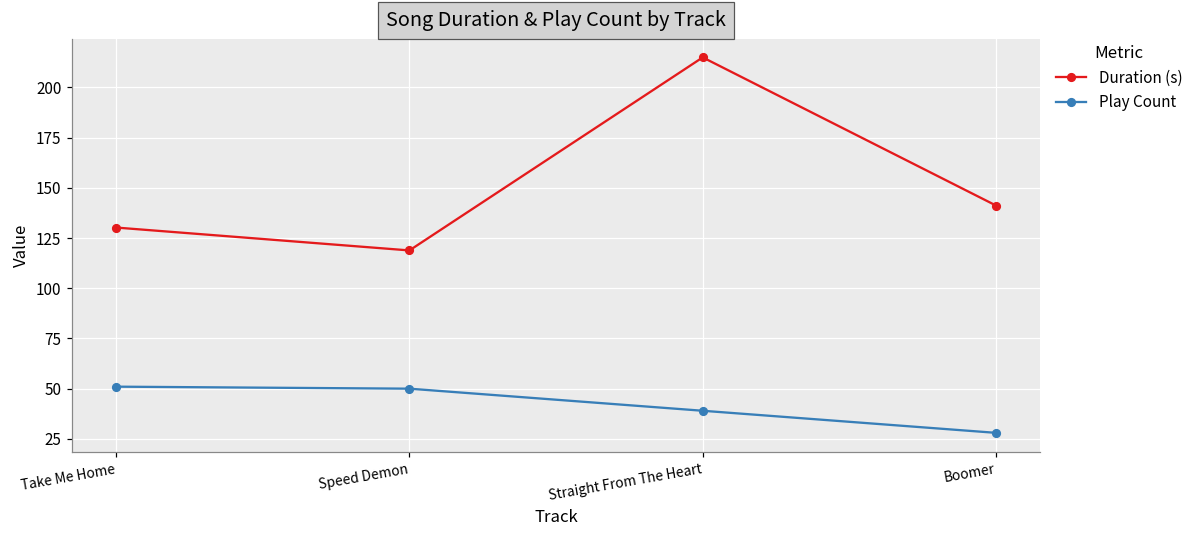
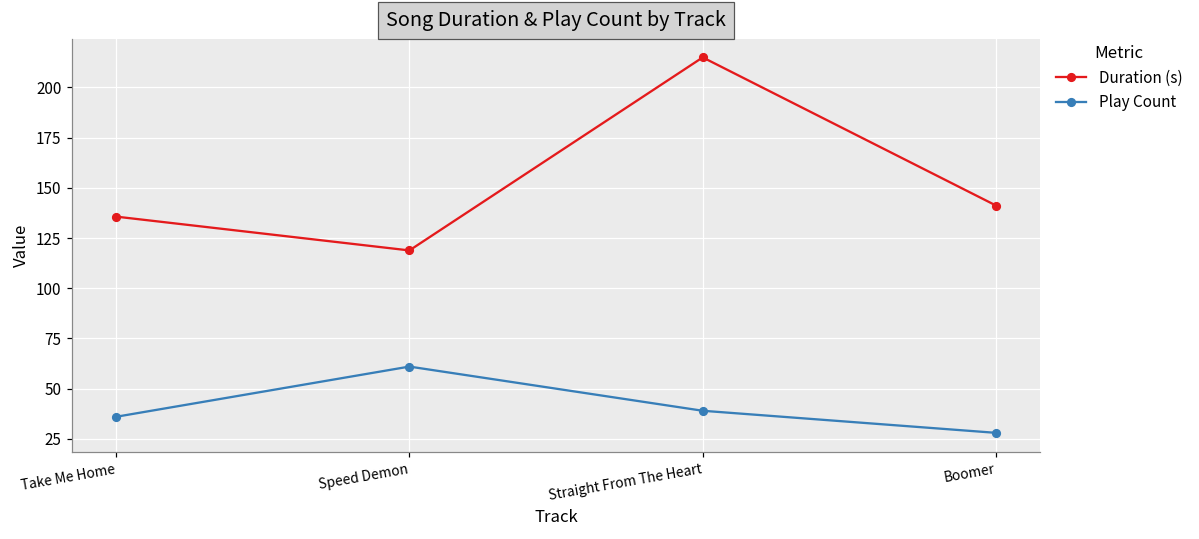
  {
    "Duration (s)": {
-     "Take Me Home": 130,
+     "Take Me Home": 136,
      "Speed Demon": 119,
      "Straight From The Heart": 215,
      "Boomer": 141
    },
    "Play Count": {
-     "Take Me Home": 51,
-     "Speed Demon": 50,
+     "Take Me Home": 36,
+     "Speed Demon": 61,
      "Straight From The Heart": 39,
      "Boomer": 28
    }
  }
